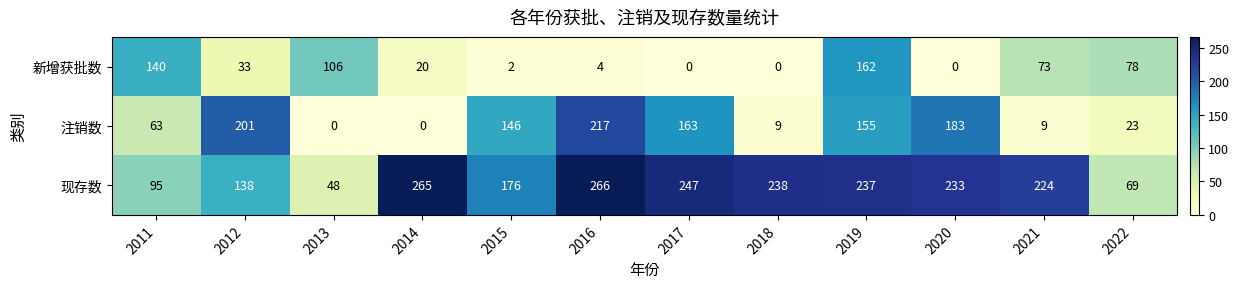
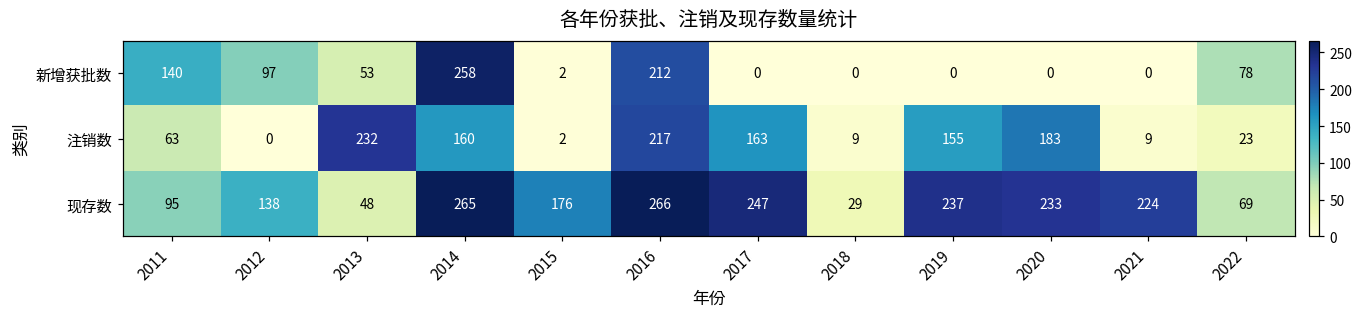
  {
    "新增获批数": {
      "2011": 140,
-     "2012": 33,
-     "2013": 106,
-     "2014": 20,
+     "2012": 97,
+     "2013": 53,
+     "2014": 258,
      "2015": 2,
-     "2016": 4,
+     "2016": 212,
      "2017": 0,
      "2018": 0,
-     "2019": 162,
+     "2019": 0,
      "2020": 0,
-     "2021": 73,
+     "2021": 0,
      "2022": 78
    },
    "注销数": {
      "2011": 63,
-     "2012": 201,
-     "2013": 0,
-     "2014": 0,
-     "2015": 146,
+     "2012": 0,
+     "2013": 232,
+     "2014": 160,
+     "2015": 2,
      "2016": 217,
      "2017": 163,
      "2018": 9,
      "2019": 155,
      "2020": 183,
      "2021": 9,
      "2022": 23
    },
    "现存数": {
      "2011": 95,
      "2012": 138,
      "2013": 48,
      "2014": 265,
      "2015": 176,
      "2016": 266,
      "2017": 247,
-     "2018": 238,
+     "2018": 29,
      "2019": 237,
      "2020": 233,
      "2021": 224,
      "2022": 69
    }
  }
